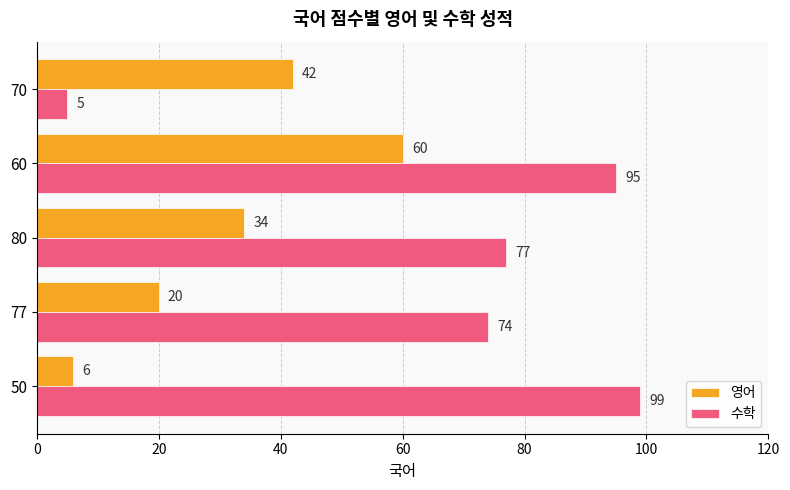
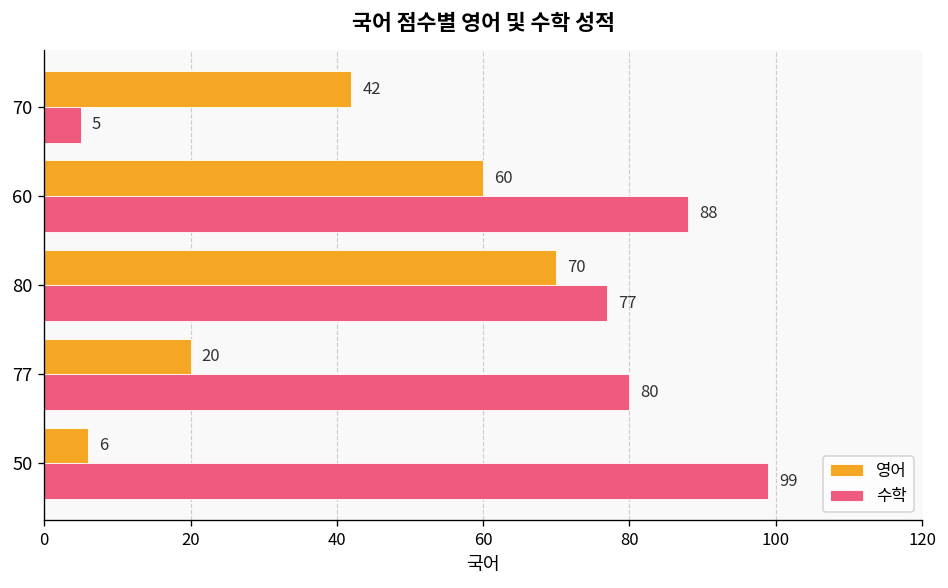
  {
    "영어": {
      "70": 42,
      "60": 60,
-     "80": 34,
+     "80": 70,
      "77": 20,
      "50": 6
    },
    "수학": {
      "70": 5,
-     "60": 95,
+     "60": 88,
      "80": 77,
-     "77": 74,
+     "77": 80,
      "50": 99
    }
  }
